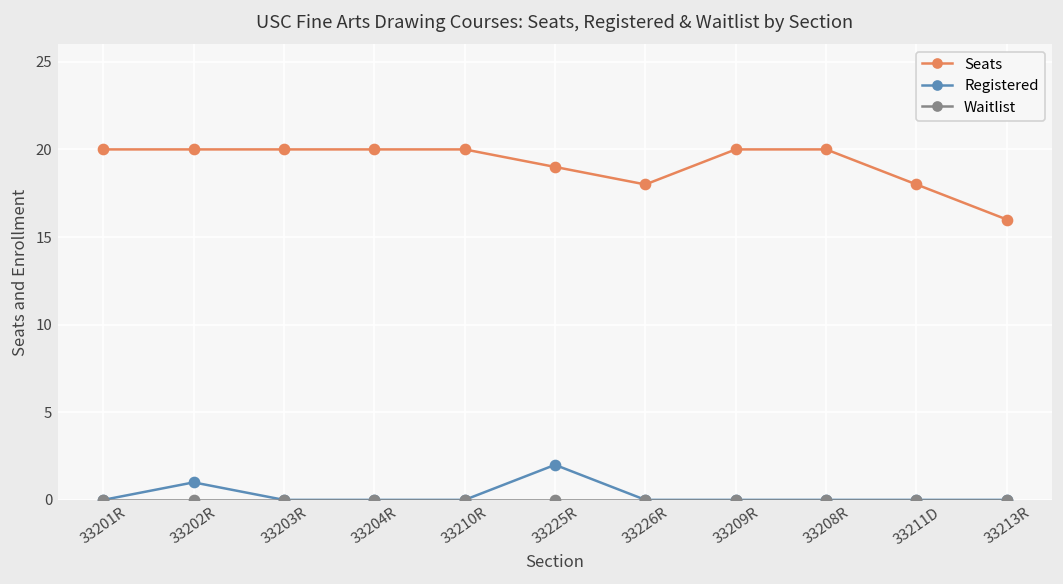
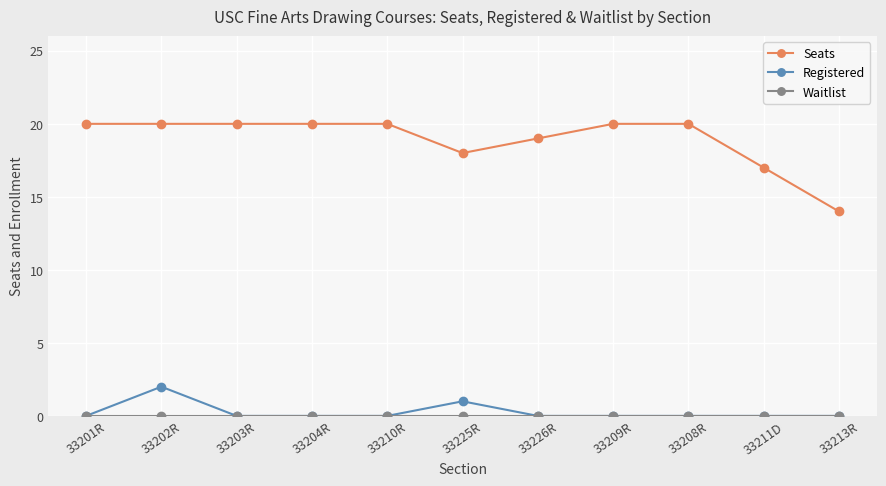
  {
    "Seats": {
      "33201R": 20,
      "33202R": 20,
      "33203R": 20,
      "33204R": 20,
      "33210R": 20,
-     "33225R": 19,
-     "33226R": 18,
+     "33225R": 18,
+     "33226R": 19,
      "33209R": 20,
      "33208R": 20,
-     "33211D": 18,
-     "33213R": 16
+     "33211D": 17,
+     "33213R": 14
    },
    "Registered": {
-     "33202R": 1,
-     "33225R": 2
+     "33202R": 2,
+     "33225R": 1
    },
    "Waitlist": {
      "33202R": 0,
      "33225R": 0
    }
  }
